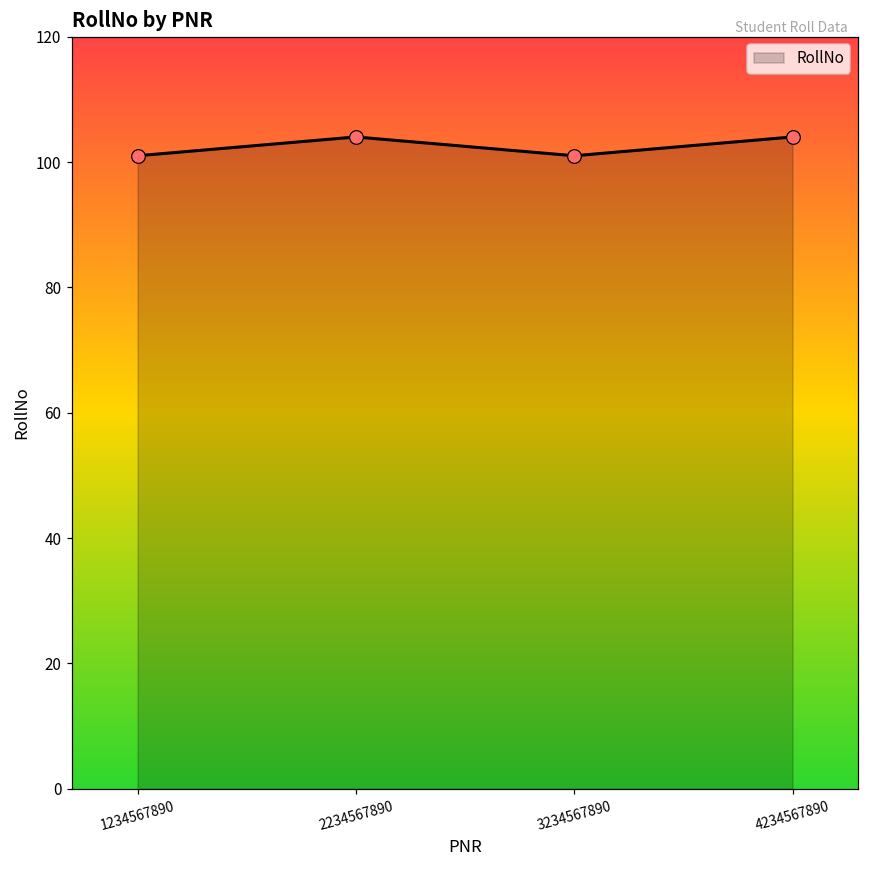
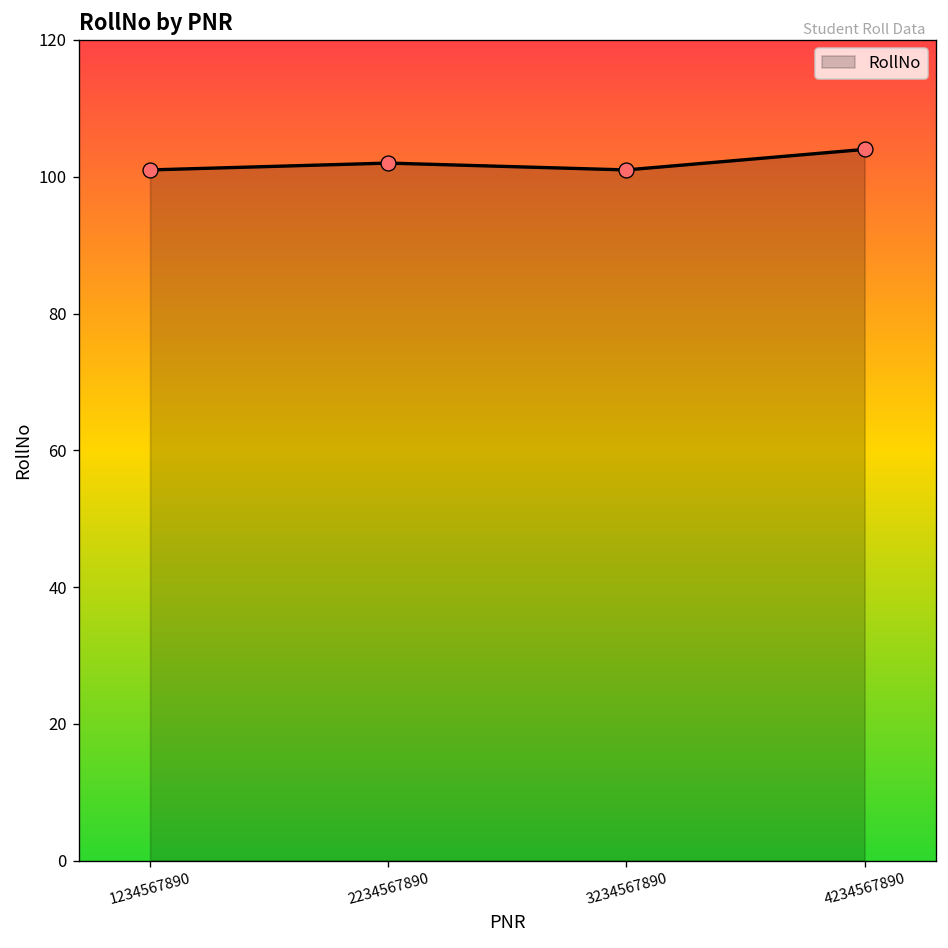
  {
    "1234567890": 101,
-   "2234567890": 104,
+   "2234567890": 102,
    "3234567890": 101,
    "4234567890": 104
  }
